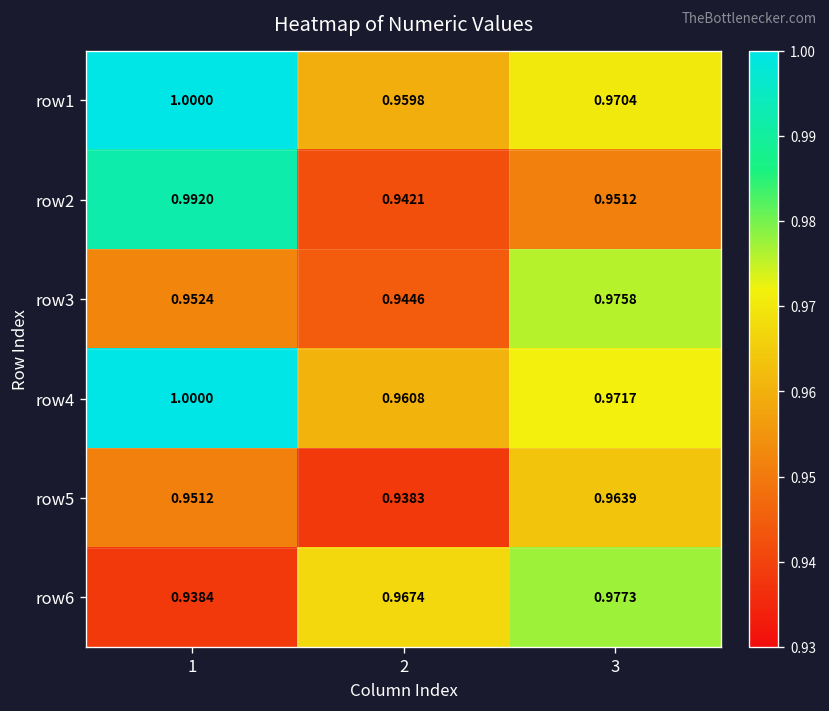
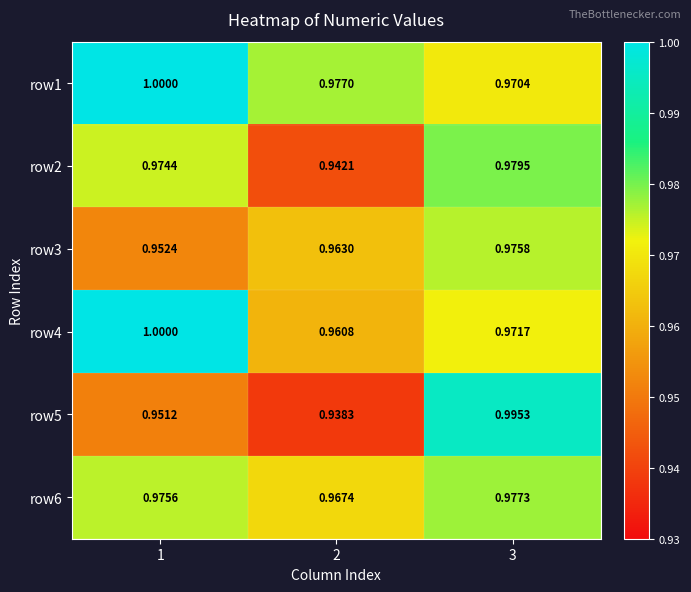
  {
    "row1": {
      "1": 1.0000,
-     "2": 0.9598,
+     "2": 0.9770,
      "3": 0.9704
    },
    "row2": {
-     "1": 0.9920,
+     "1": 0.9744,
      "2": 0.9421,
-     "3": 0.9512
+     "3": 0.9795
    },
    "row3": {
      "1": 0.9524,
-     "2": 0.9446,
+     "2": 0.9630,
      "3": 0.9758
    },
    "row4": {
      "1": 1.0000,
      "2": 0.9608,
      "3": 0.9717
    },
    "row5": {
      "1": 0.9512,
      "2": 0.9383,
-     "3": 0.9639
+     "3": 0.9953
    },
    "row6": {
-     "1": 0.9384,
+     "1": 0.9756,
      "2": 0.9674,
      "3": 0.9773
    }
  }
